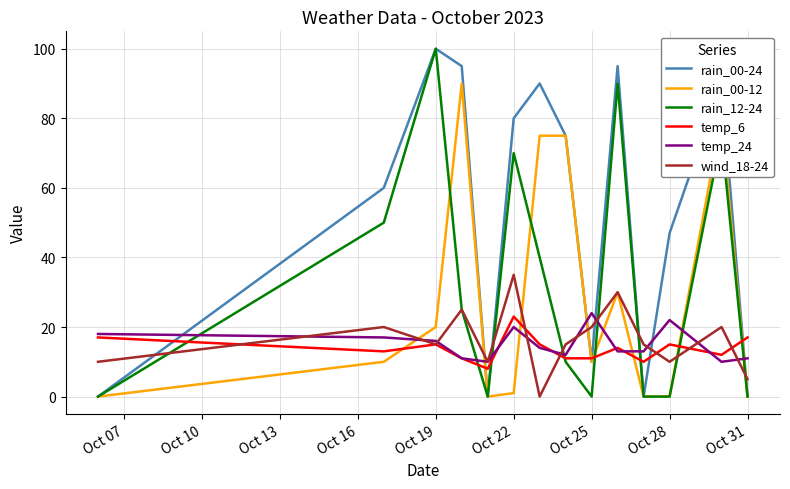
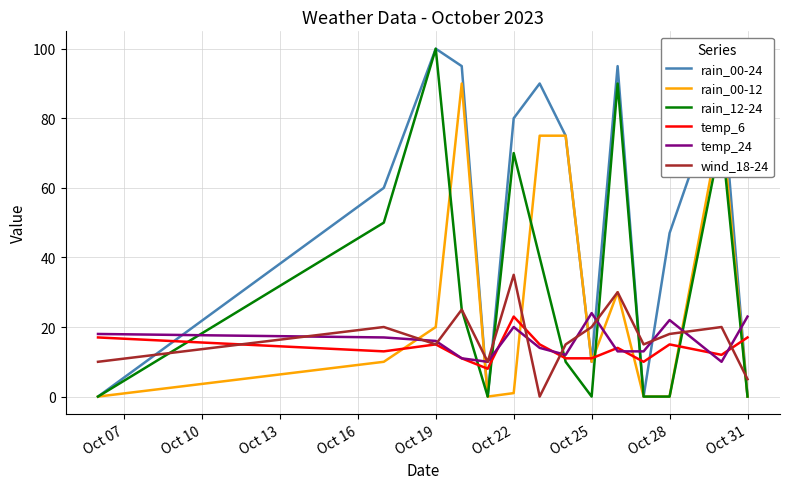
  {
    "rain_00-24": {
      "Oct 22": 80,
      "Oct 28": 47
    },
    "rain_00-12": {
      "Oct 19": 20,
      "Oct 22": 1
    },
    "rain_12-24": {
      "Oct 22": 70,
      "Oct 25": 0
    },
    "temp_6": {
      "Oct 22": 23,
      "Oct 25": 11,
      "Oct 28": 15,
      "Oct 31": 17
    },
    "temp_24": {
      "Oct 19": 16,
      "Oct 22": 20,
      "Oct 25": 24,
      "Oct 28": 22,
-     "Oct 31": 11
+     "Oct 31": 23
    },
    "wind_18-24": {
      "Oct 22": 35,
      "Oct 25": 20,
-     "Oct 28": 10,
+     "Oct 28": 18,
      "Oct 31": 5
    }
  }
